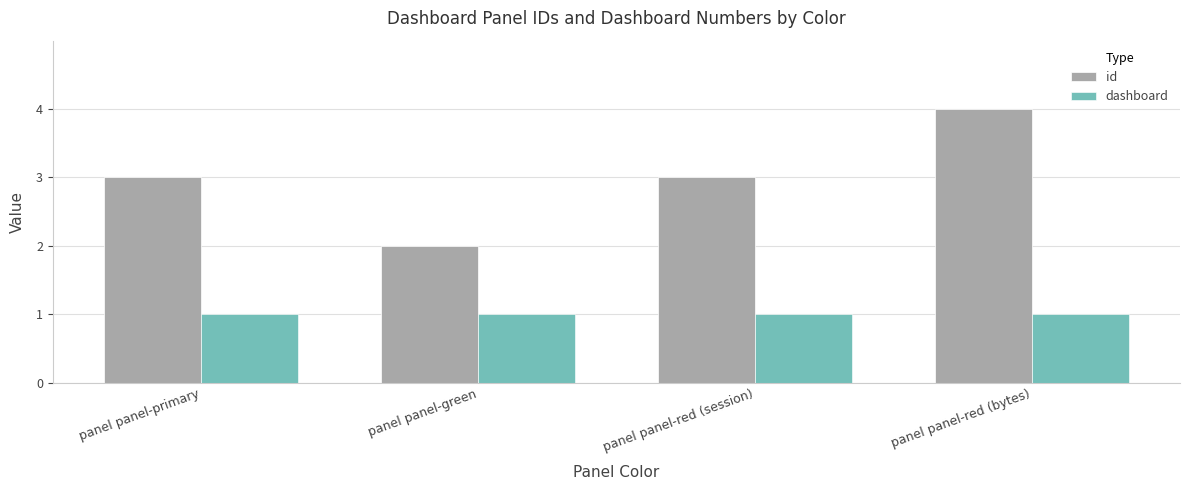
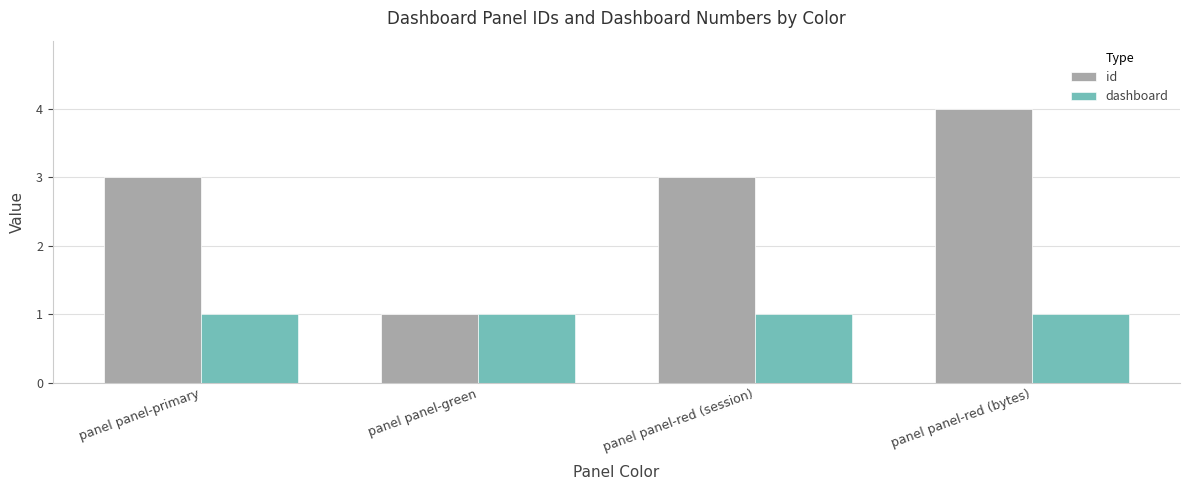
  {
    "id": {
      "panel panel-primary": 3,
-     "panel panel-green": 2,
+     "panel panel-green": 1,
      "panel panel-red (session)": 3,
      "panel panel-red (bytes)": 4
    },
    "dashboard": {
      "panel panel-primary": 1,
      "panel panel-green": 1,
      "panel panel-red (session)": 1,
      "panel panel-red (bytes)": 1
    }
  }
